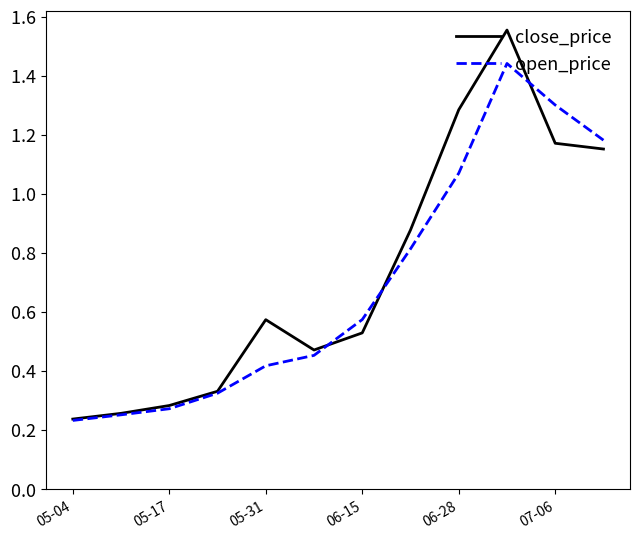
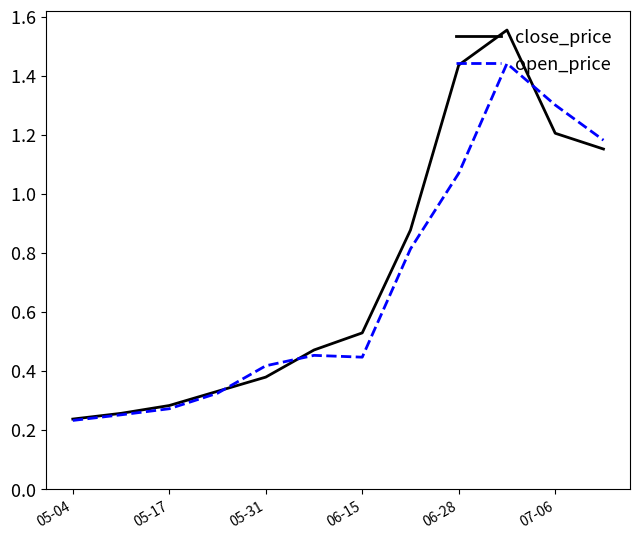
  {
    "close_price": {
      "05-17": 0.28,
-     "05-31": 0.57,
+     "05-31": 0.38,
      "06-15": 0.53,
-     "06-28": 1.29,
-     "07-06": 1.17
+     "06-28": 1.44,
+     "07-06": 1.21
    },
    "open_price": {
      "05-17": 0.27,
      "05-31": 0.42,
-     "06-15": 0.57,
+     "06-15": 0.45,
      "06-28": 1.07,
      "07-06": 1.30
    }
  }
